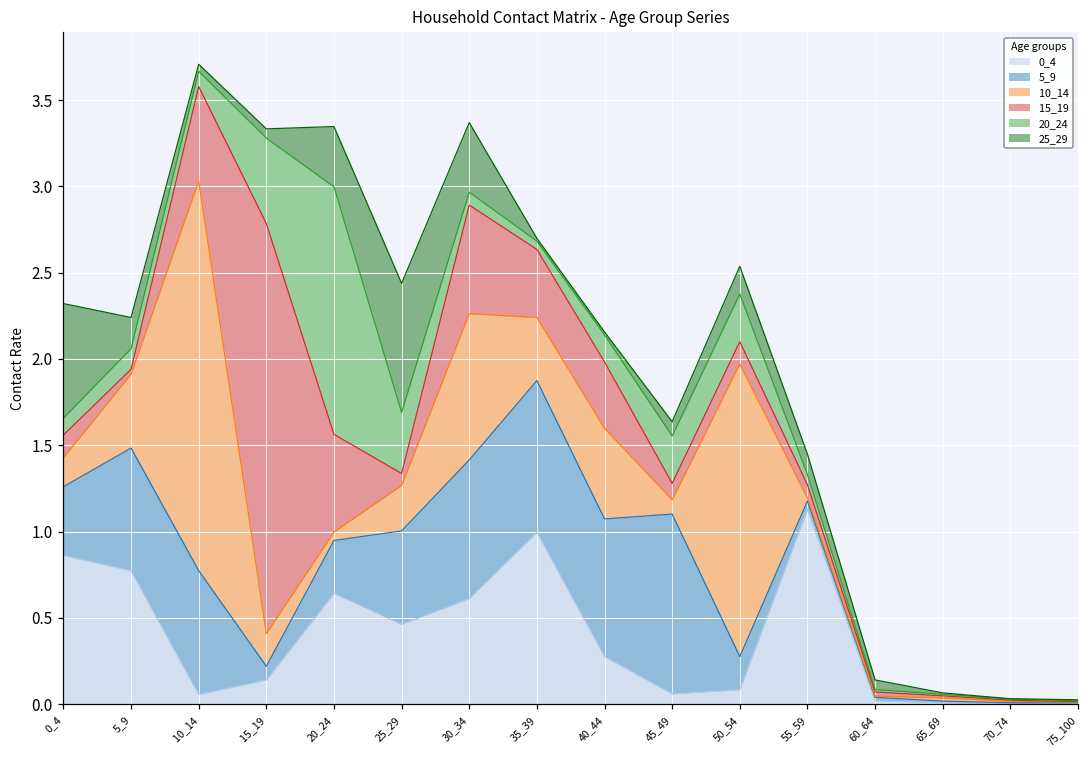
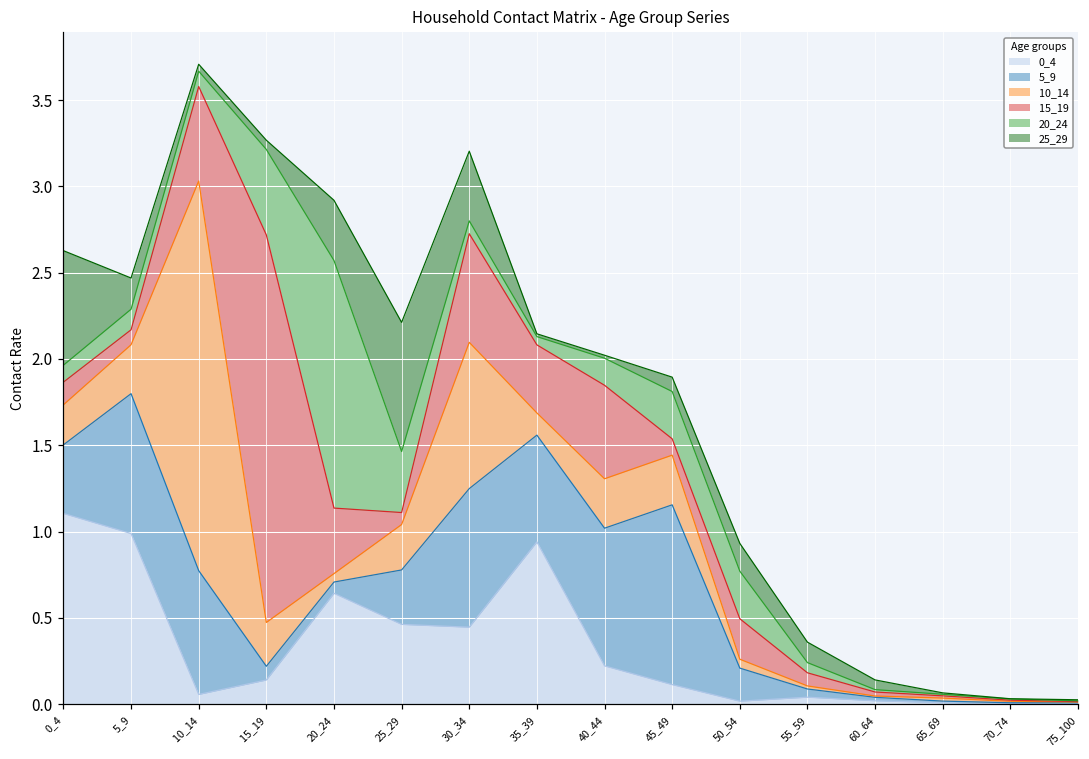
  {
    "0_4": {
-     "0_4": 0.86,
-     "5_9": 0.77,
+     "0_4": 1.11,
+     "5_9": 0.99,
      "10_14": 0.06,
      "15_19": 0.14,
      "20_24": 0.64,
      "25_29": 0.46,
-     "30_34": 0.61,
-     "35_39": 1.00,
-     "40_44": 0.28,
-     "45_49": 0.06,
-     "50_54": 0.08,
-     "55_59": 1.13,
+     "30_34": 0.45,
+     "35_39": 0.94,
+     "40_44": 0.22,
+     "45_49": 0.11,
+     "50_54": 0.02,
+     "55_59": 0.04,
      "60_64": 0.02
    },
    "5_9": {
      "0_4": 0.40,
-     "5_9": 0.71,
+     "5_9": 0.81,
      "10_14": 0.72,
      "15_19": 0.08,
-     "20_24": 0.31,
-     "25_29": 0.54,
+     "20_24": 0.07,
+     "25_29": 0.32,
      "30_34": 0.80,
-     "35_39": 0.88,
+     "35_39": 0.62,
      "40_44": 0.80,
      "45_49": 1.04,
      "50_54": 0.19,
      "55_59": 0.05
    },
    "10_14": {
-     "0_4": 0.17,
-     "5_9": 0.43,
+     "0_4": 0.23,
+     "5_9": 0.28,
      "10_14": 2.26,
-     "15_19": 0.19,
+     "15_19": 0.25,
      "20_24": 0.05,
      "25_29": 0.26,
      "30_34": 0.85,
-     "35_39": 0.37,
-     "40_44": 0.52,
-     "45_49": 0.08,
-     "50_54": 1.70,
+     "35_39": 0.13,
+     "40_44": 0.29,
+     "45_49": 0.29,
+     "50_54": 0.05,
      "55_59": 0.02
    },
    "15_19": {
      "0_4": 0.13,
-     "5_9": 0.03,
+     "5_9": 0.09,
      "10_14": 0.55,
-     "15_19": 2.38,
-     "20_24": 0.57,
+     "15_19": 2.25,
+     "20_24": 0.38,
      "25_29": 0.07,
      "30_34": 0.63,
      "35_39": 0.39,
-     "40_44": 0.38,
+     "40_44": 0.54,
      "45_49": 0.09,
-     "50_54": 0.13,
+     "50_54": 0.23,
      "55_59": 0.08
    }
  }
